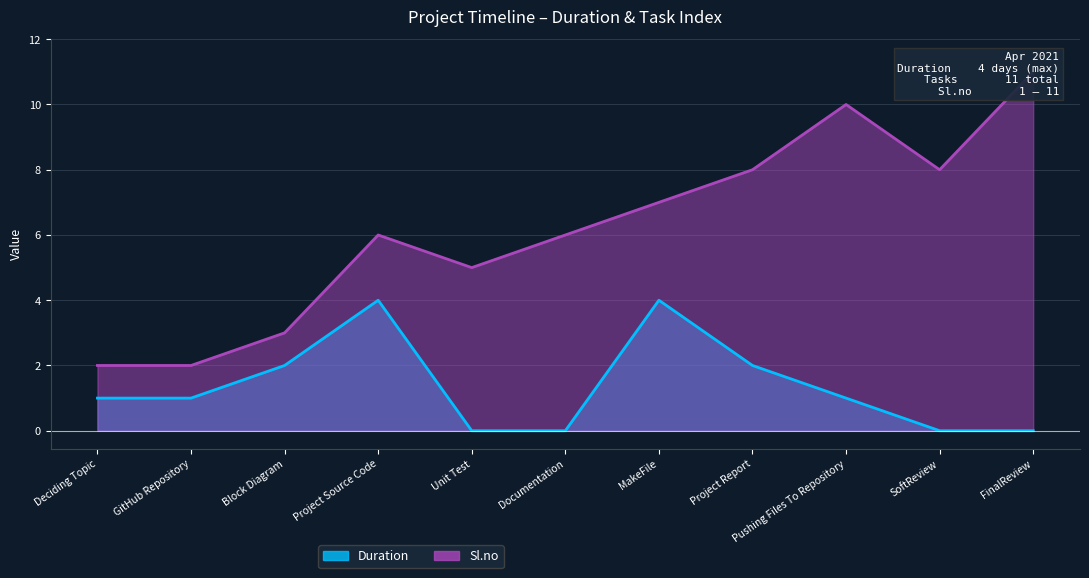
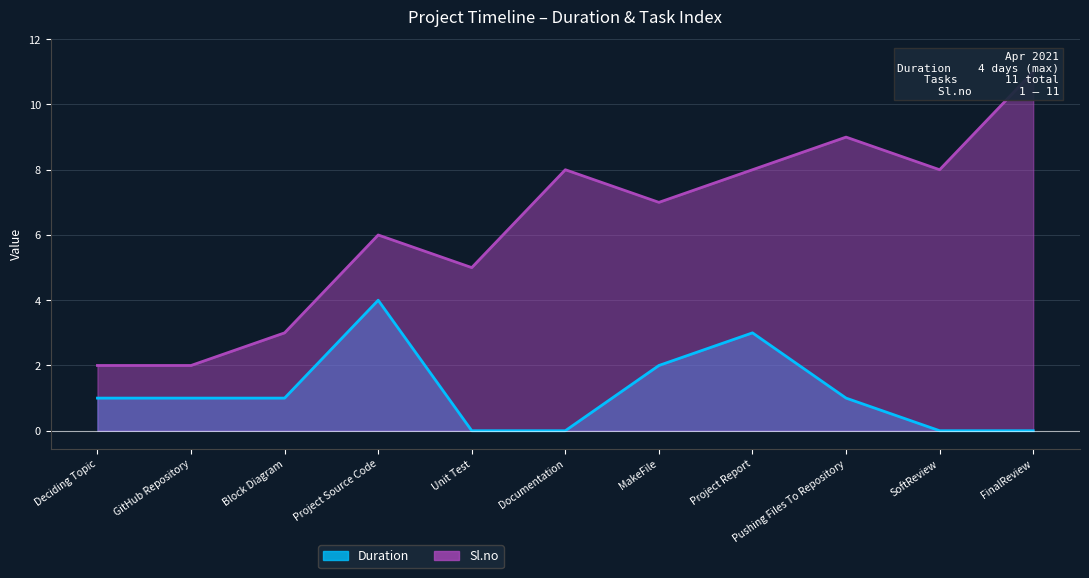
  {
    "Duration": {
      "Deciding Topic": 1,
      "GitHub Repository": 1,
-     "Block Diagram": 2,
+     "Block Diagram": 1,
      "Project Source Code": 4,
      "Unit Test": 0,
      "Documentation": 0,
-     "MakeFile": 4,
-     "Project Report": 2,
+     "MakeFile": 2,
+     "Project Report": 3,
      "Pushing Files To Repository": 1,
      "SoftReview": 0,
      "FinalReview": 0
    },
    "Sl.no": {
      "Deciding Topic": 2,
      "GitHub Repository": 2,
      "Block Diagram": 3,
      "Project Source Code": 6,
      "Unit Test": 5,
-     "Documentation": 6,
+     "Documentation": 8,
      "MakeFile": 7,
      "Project Report": 8,
-     "Pushing Files To Repository": 10,
+     "Pushing Files To Repository": 9,
      "SoftReview": 8
    }
  }
